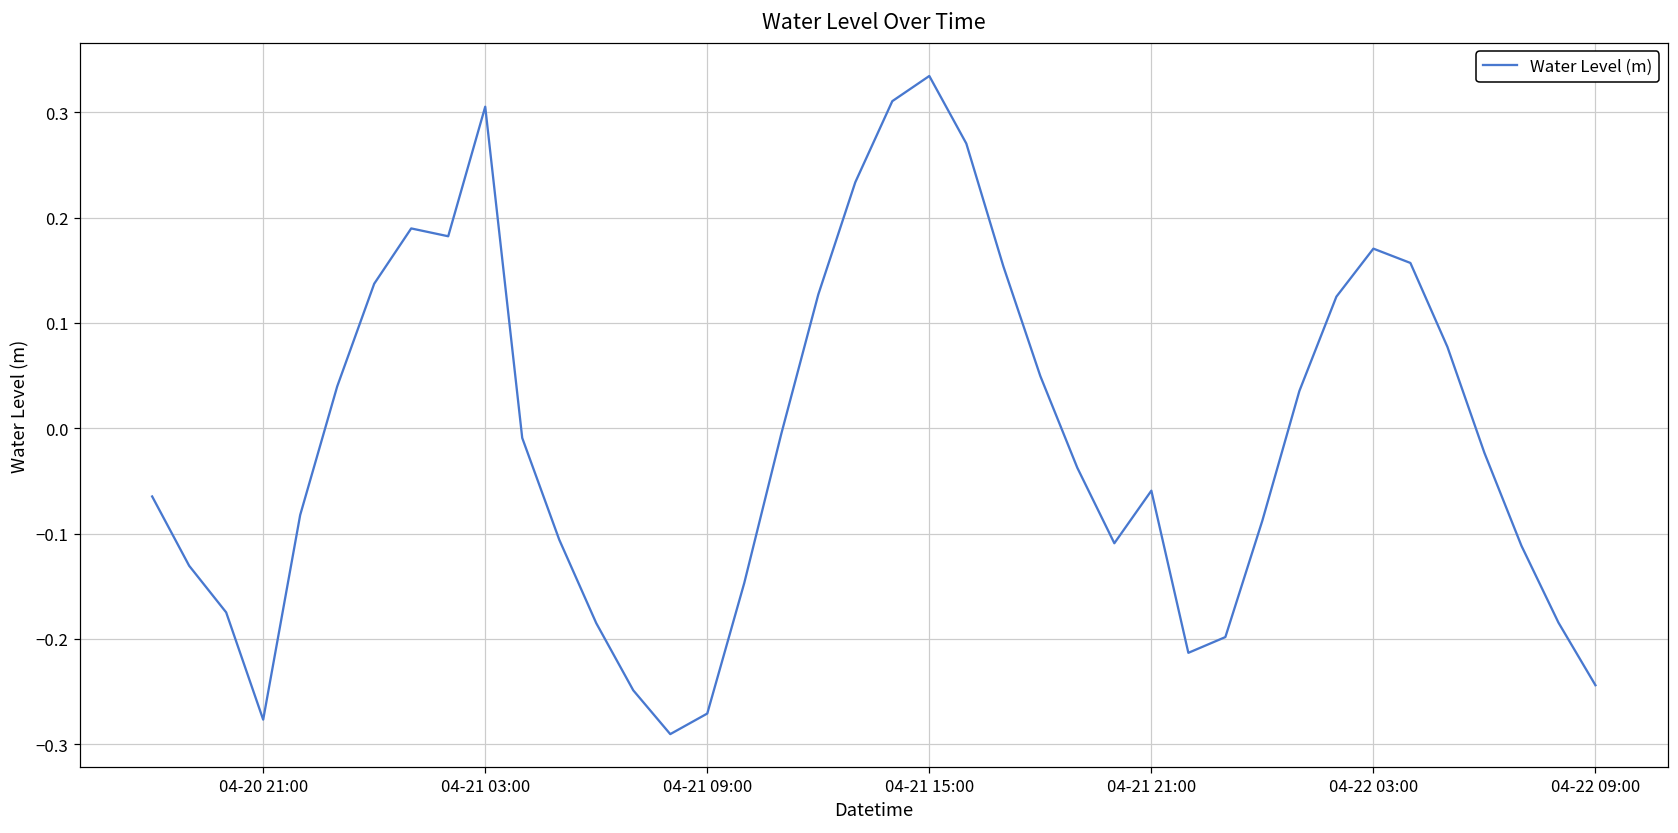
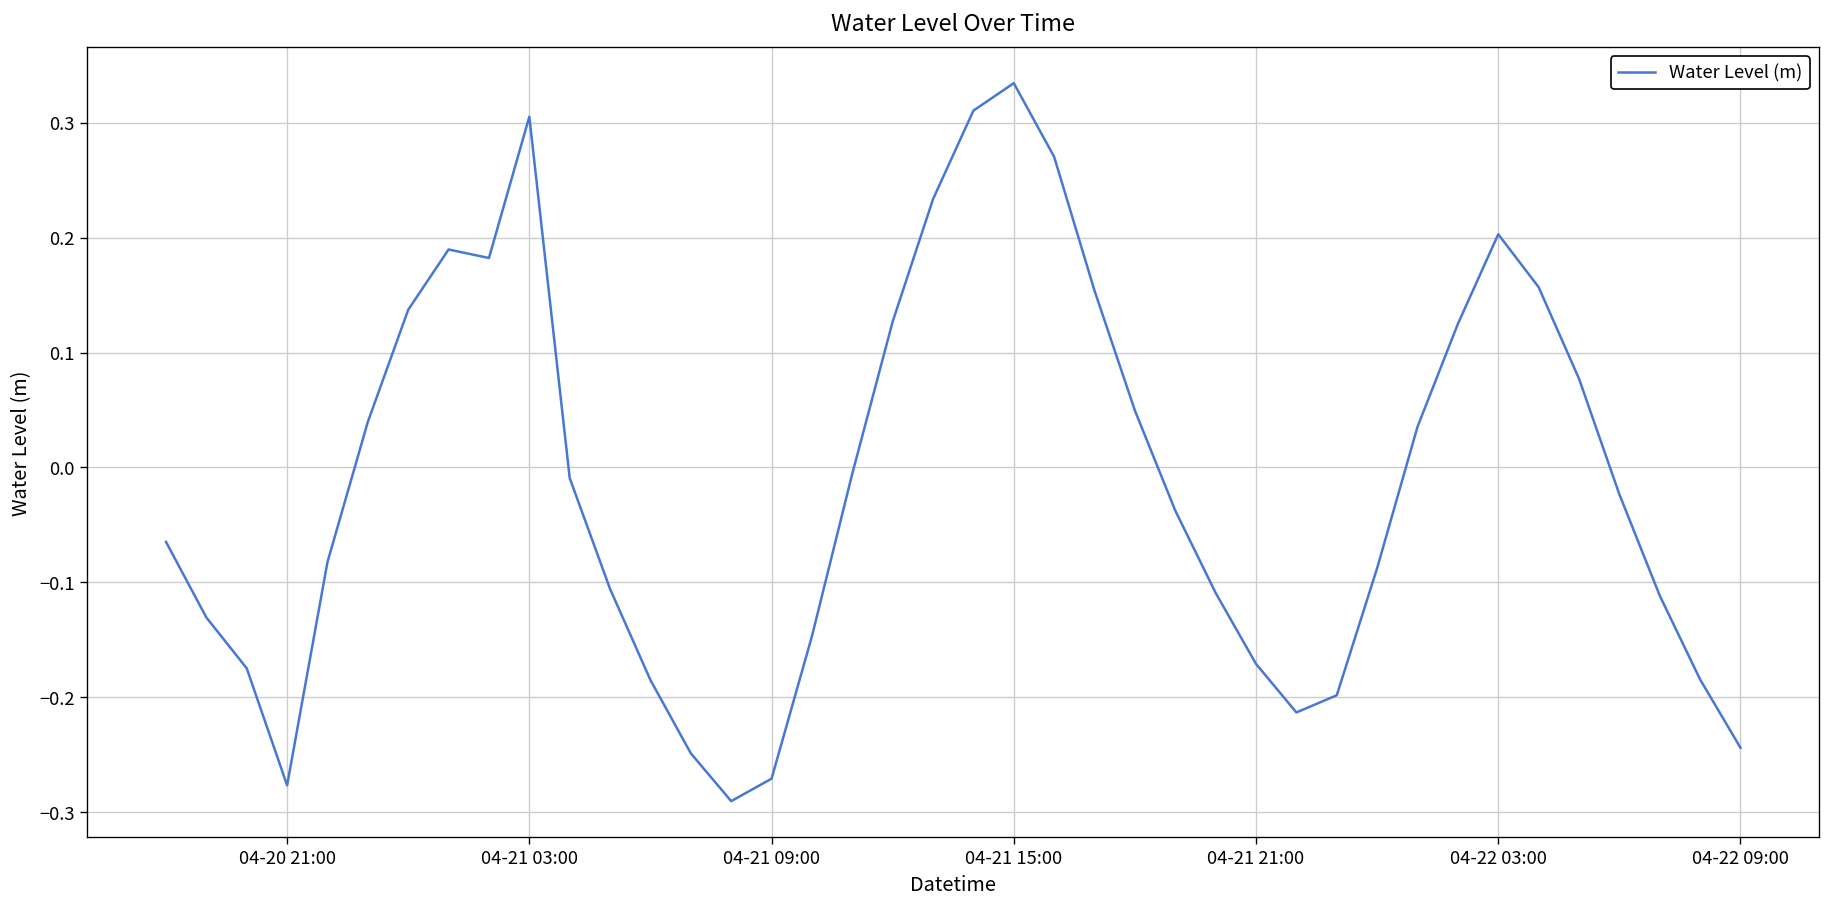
  {
    "04-20 21:00": -0.28,
    "04-21 03:00": 0.31,
    "04-21 09:00": -0.27,
    "04-21 15:00": 0.33,
-   "04-21 21:00": -0.06,
-   "04-22 03:00": 0.17,
+   "04-21 21:00": -0.17,
+   "04-22 03:00": 0.20,
    "04-22 09:00": -0.24
  }
